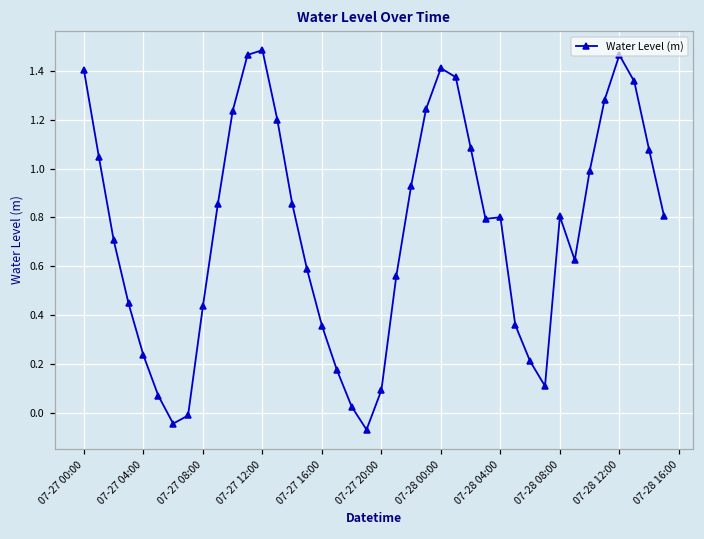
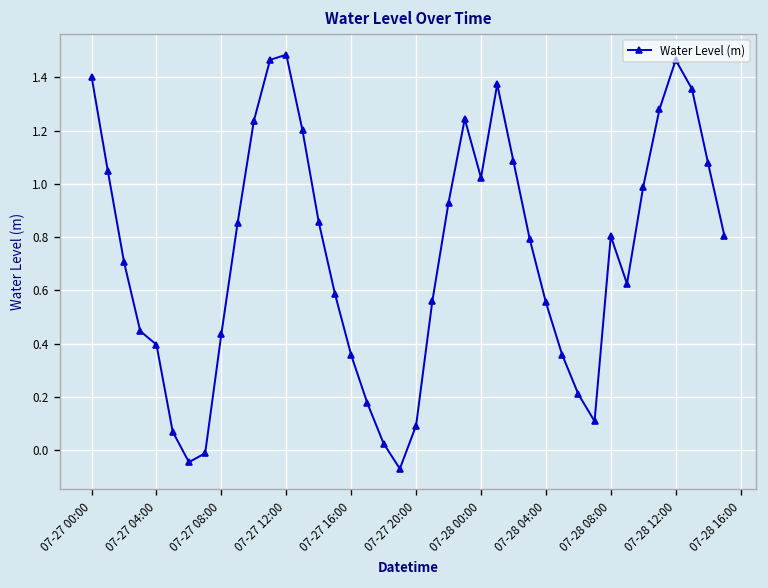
  {
    "07-27 00:00": 1.40,
-   "07-27 04:00": 0.23,
+   "07-27 04:00": 0.40,
    "07-27 08:00": 0.44,
    "07-27 12:00": 1.48,
    "07-27 16:00": 0.36,
    "07-27 20:00": 0.09,
-   "07-28 00:00": 1.41,
-   "07-28 04:00": 0.80,
+   "07-28 00:00": 1.02,
+   "07-28 04:00": 0.56,
    "07-28 08:00": 0.80
  }
